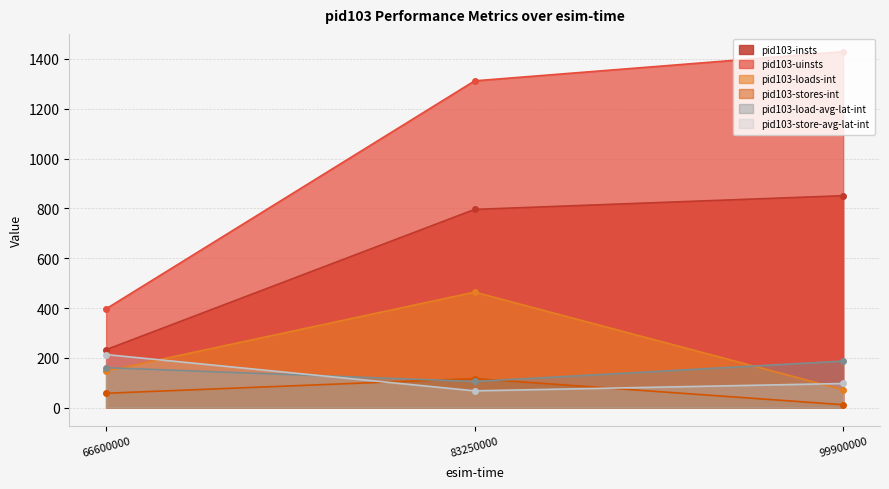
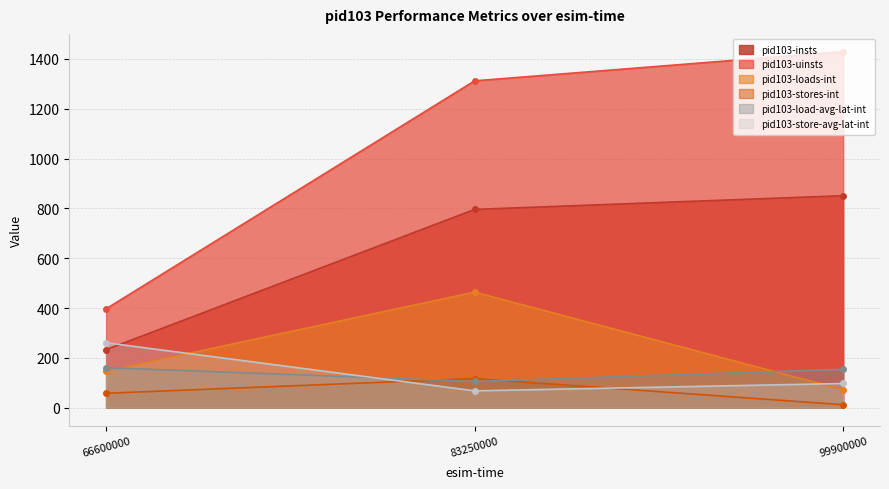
  {
    "pid103-load-avg-lat-int": {
      "66600000": 160,
      "83250000": 110,
-     "99900000": 190
+     "99900000": 150
    },
    "pid103-store-avg-lat-int": {
-     "66600000": 210,
+     "66600000": 260,
      "83250000": 70,
      "99900000": 100
    }
  }
